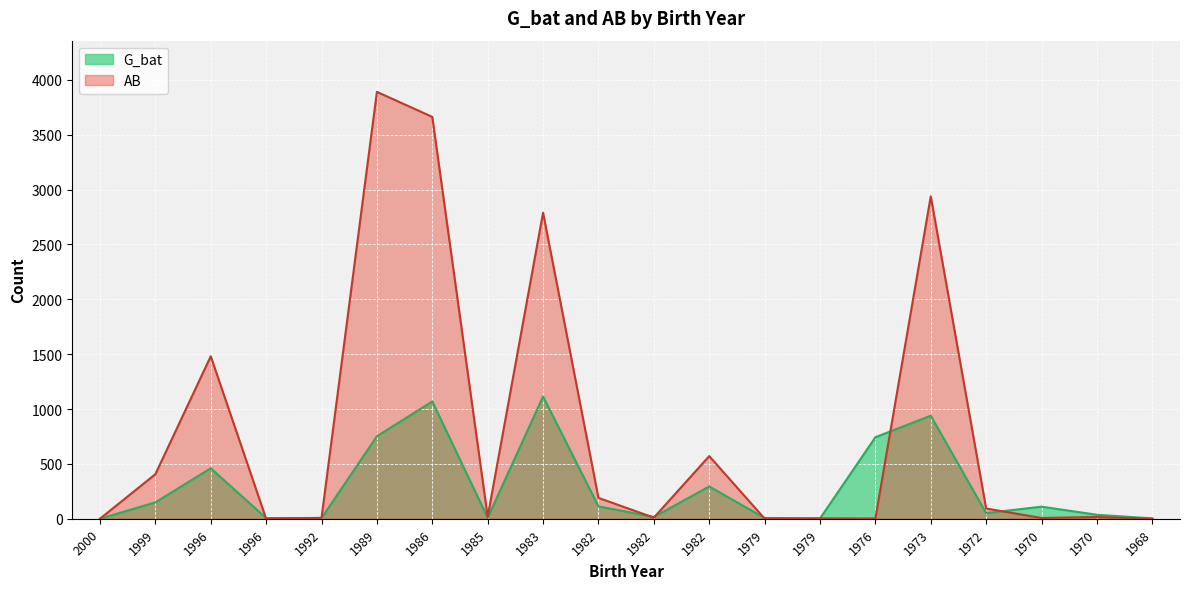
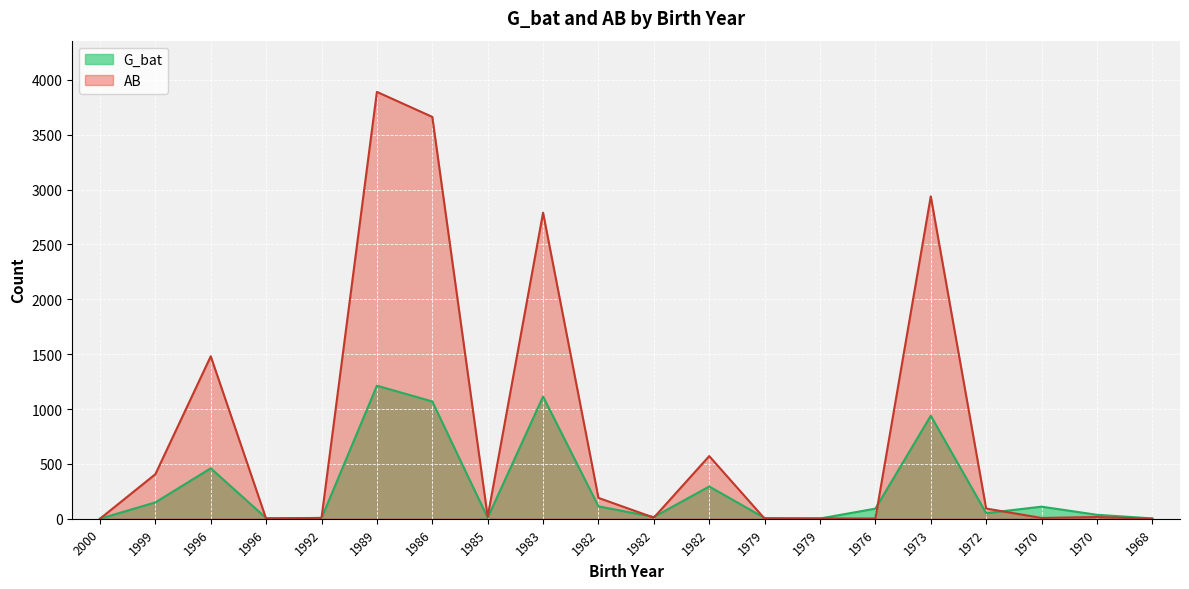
  {
    "G_bat": {
      "1999": 150,
-     "1989": 750,
+     "1989": 1210,
      "1986": 1070,
      "1983": 1110,
-     "1976": 740,
+     "1976": 90,
      "1973": 940,
      "1972": 50
    },
    "AB": {
      "1999": 410,
      "1989": 3890,
      "1986": 3660,
      "1983": 2790,
      "1976": 0,
      "1973": 2940,
      "1972": 90
    }
  }
